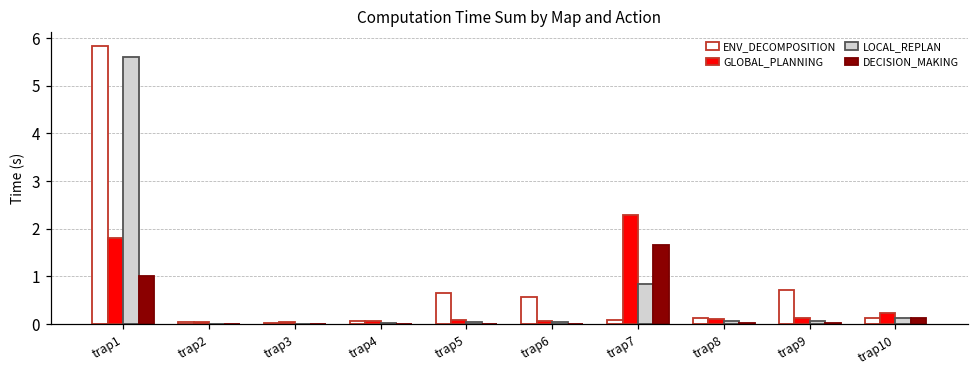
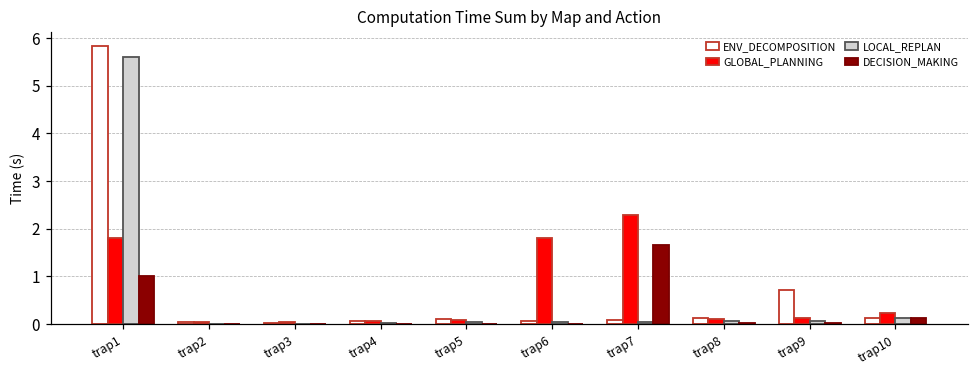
  {
    "ENV_DECOMPOSITION": {
      "trap1": 5.8,
      "trap4": 0.1,
-     "trap5": 0.7,
-     "trap6": 0.6,
+     "trap5": 0.1,
+     "trap6": 0.1,
      "trap7": 0.1,
      "trap8": 0.1,
      "trap9": 0.7,
      "trap10": 0.1
    },
    "GLOBAL_PLANNING": {
      "trap1": 1.8,
      "trap4": 0.1,
      "trap5": 0.1,
-     "trap6": 0.1,
+     "trap6": 1.8,
      "trap7": 2.3,
      "trap8": 0.1,
      "trap9": 0.1,
      "trap10": 0.2
    },
    "LOCAL_REPLAN": {
      "trap1": 5.6,
-     "trap7": 0.8,
+     "trap7": 0.0,
      "trap8": 0.1,
      "trap9": 0.1,
      "trap10": 0.1
    },
    "DECISION_MAKING": {
      "trap1": 1.0,
      "trap7": 1.7,
      "trap10": 0.1
    }
  }
